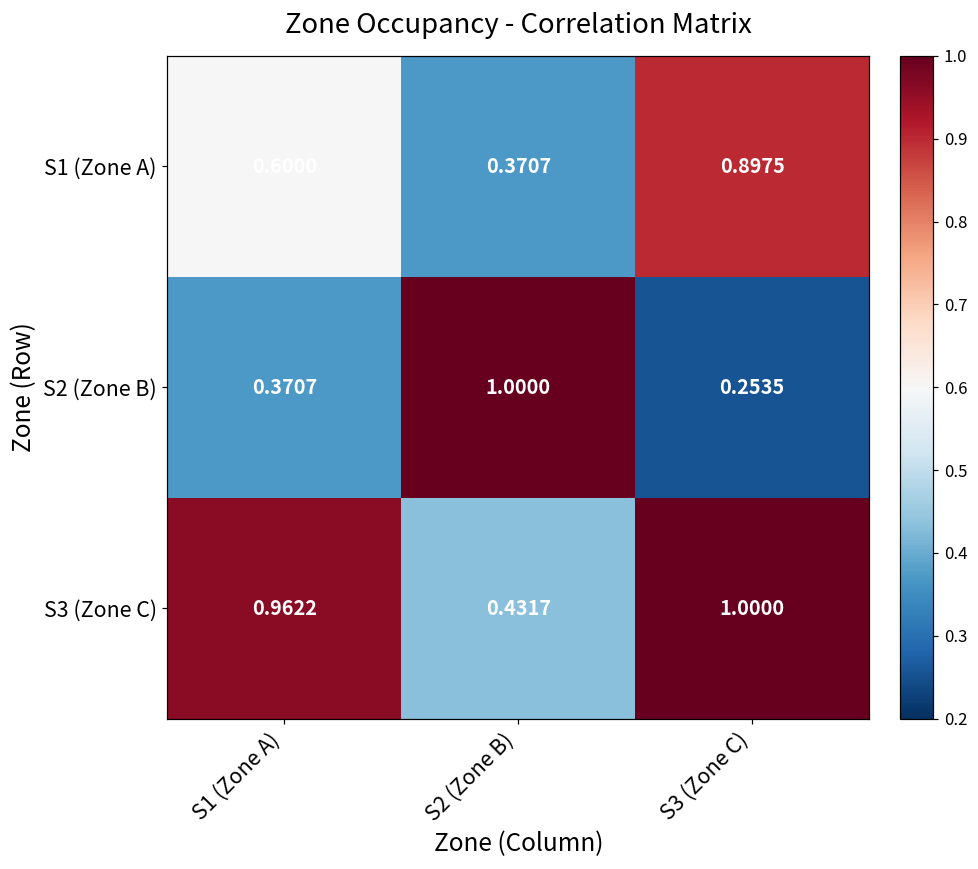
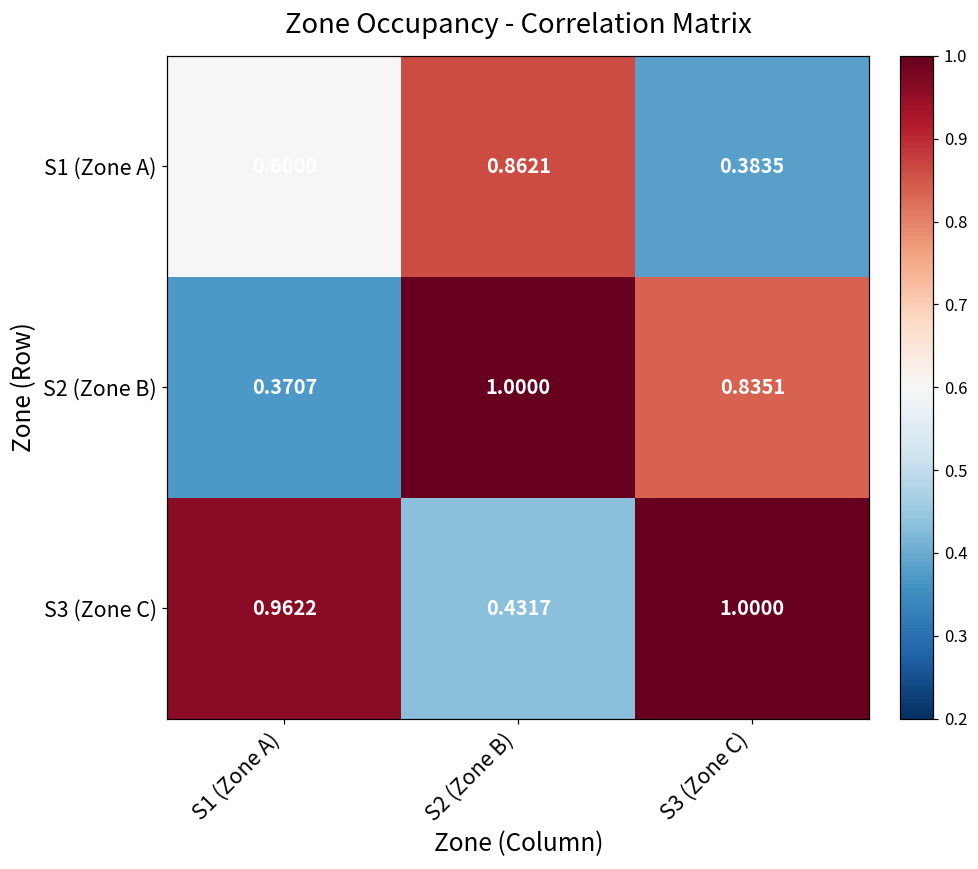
  {
    "S1 (Zone A)": {
-     "S2 (Zone B)": 0.3707,
-     "S3 (Zone C)": 0.8975
+     "S2 (Zone B)": 0.8621,
+     "S3 (Zone C)": 0.3835
    },
    "S2 (Zone B)": {
      "S1 (Zone A)": 0.3707,
      "S2 (Zone B)": 1.0000,
-     "S3 (Zone C)": 0.2535
+     "S3 (Zone C)": 0.8351
    },
    "S3 (Zone C)": {
      "S1 (Zone A)": 0.9622,
      "S2 (Zone B)": 0.4317,
      "S3 (Zone C)": 1.0000
    }
  }
